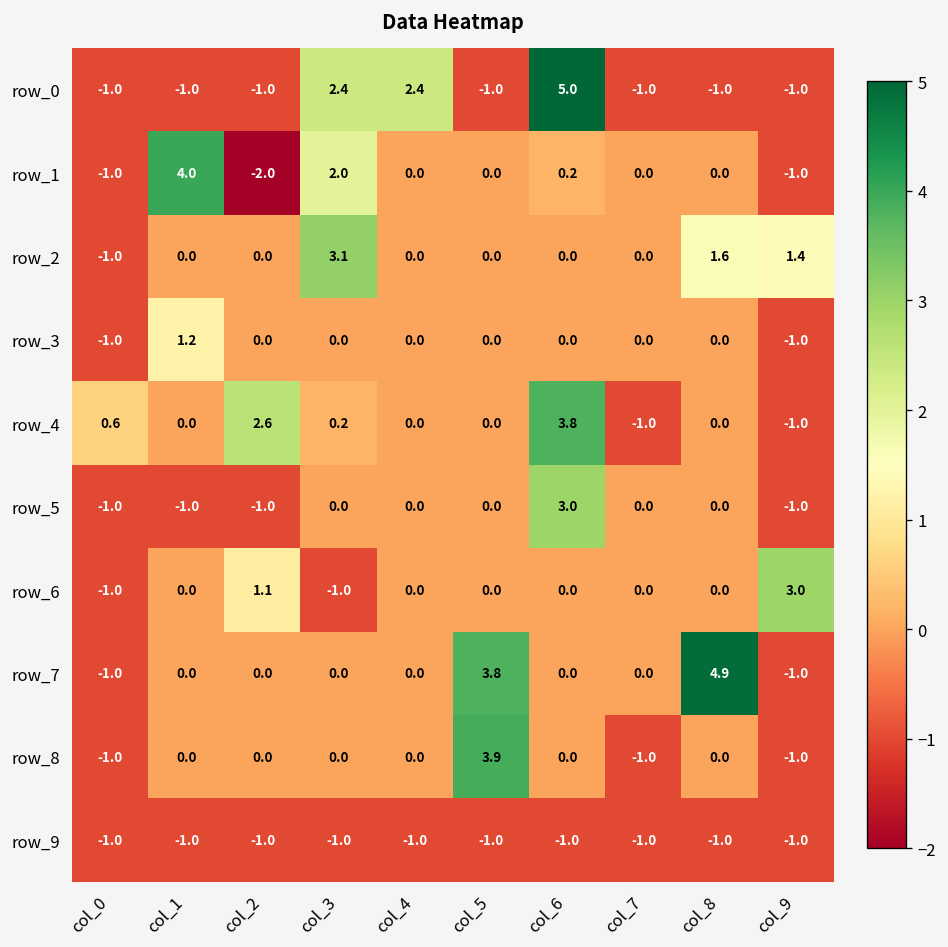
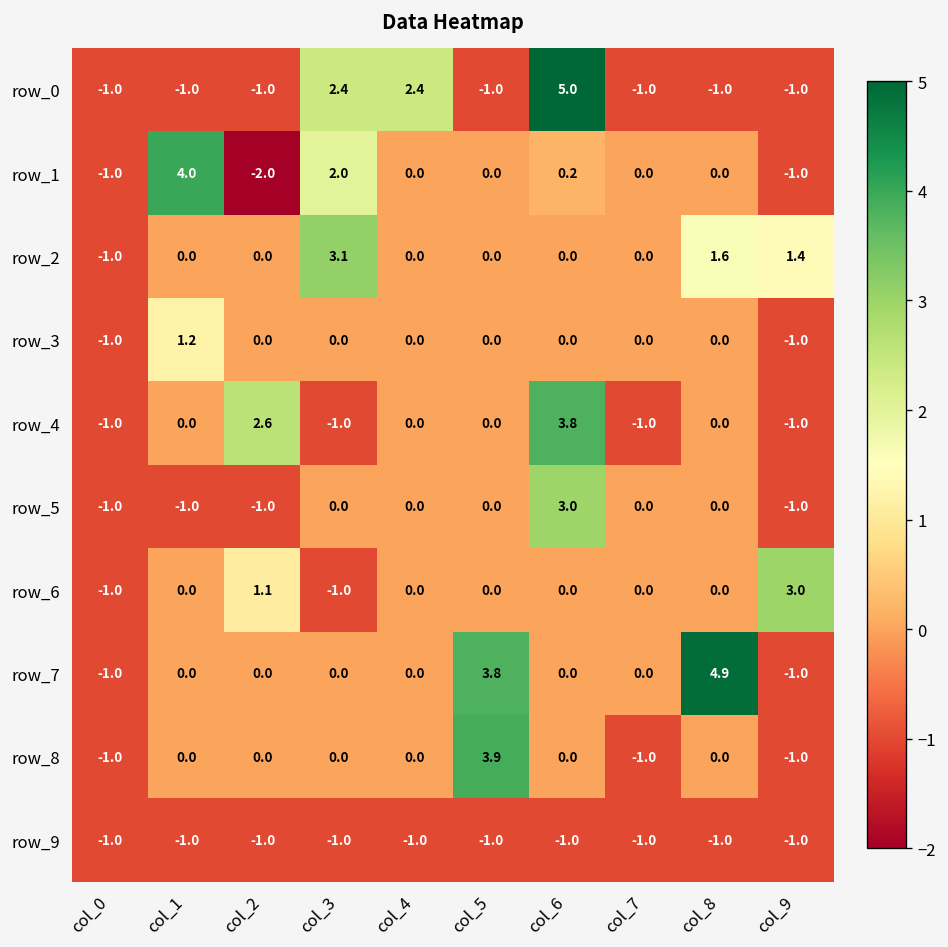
  {
    "row_0": {
      "col_0": -1.0,
      "col_1": -1.0,
      "col_2": -1.0,
      "col_3": 2.4,
      "col_4": 2.4,
      "col_5": -1.0,
      "col_6": 5.0,
      "col_7": -1.0,
      "col_8": -1.0,
      "col_9": -1.0
    },
    "row_1": {
      "col_0": -1.0,
      "col_1": 4.0,
      "col_2": -2.0,
      "col_3": 2.0,
      "col_4": 0.0,
      "col_5": 0.0,
      "col_6": 0.2,
      "col_7": 0.0,
      "col_8": 0.0,
      "col_9": -1.0
    },
    "row_2": {
      "col_0": -1.0,
      "col_1": 0.0,
      "col_2": 0.0,
      "col_3": 3.1,
      "col_4": 0.0,
      "col_5": 0.0,
      "col_6": 0.0,
      "col_7": 0.0,
      "col_8": 1.6,
      "col_9": 1.4
    },
    "row_3": {
      "col_0": -1.0,
      "col_1": 1.2,
      "col_2": 0.0,
      "col_3": 0.0,
      "col_4": 0.0,
      "col_5": 0.0,
      "col_6": 0.0,
      "col_7": 0.0,
      "col_8": 0.0,
      "col_9": -1.0
    },
    "row_4": {
-     "col_0": 0.6,
+     "col_0": -1.0,
      "col_1": 0.0,
      "col_2": 2.6,
-     "col_3": 0.2,
+     "col_3": -1.0,
      "col_4": 0.0,
      "col_5": 0.0,
      "col_6": 3.8,
      "col_7": -1.0,
      "col_8": 0.0,
      "col_9": -1.0
    },
    "row_5": {
      "col_0": -1.0,
      "col_1": -1.0,
      "col_2": -1.0,
      "col_3": 0.0,
      "col_4": 0.0,
      "col_5": 0.0,
      "col_6": 3.0,
      "col_7": 0.0,
      "col_8": 0.0,
      "col_9": -1.0
    },
    "row_6": {
      "col_0": -1.0,
      "col_1": 0.0,
      "col_2": 1.1,
      "col_3": -1.0,
      "col_4": 0.0,
      "col_5": 0.0,
      "col_6": 0.0,
      "col_7": 0.0,
      "col_8": 0.0,
      "col_9": 3.0
    },
    "row_7": {
      "col_0": -1.0,
      "col_1": 0.0,
      "col_2": 0.0,
      "col_3": 0.0,
      "col_4": 0.0,
      "col_5": 3.8,
      "col_6": 0.0,
      "col_7": 0.0,
      "col_8": 4.9,
      "col_9": -1.0
    },
    "row_8": {
      "col_0": -1.0,
      "col_1": 0.0,
      "col_2": 0.0,
      "col_3": 0.0,
      "col_4": 0.0,
      "col_5": 3.9,
      "col_6": 0.0,
      "col_7": -1.0,
      "col_8": 0.0,
      "col_9": -1.0
    },
    "row_9": {
      "col_0": -1.0,
      "col_1": -1.0,
      "col_2": -1.0,
      "col_3": -1.0,
      "col_4": -1.0,
      "col_5": -1.0,
      "col_6": -1.0,
      "col_7": -1.0,
      "col_8": -1.0,
      "col_9": -1.0
    }
  }
